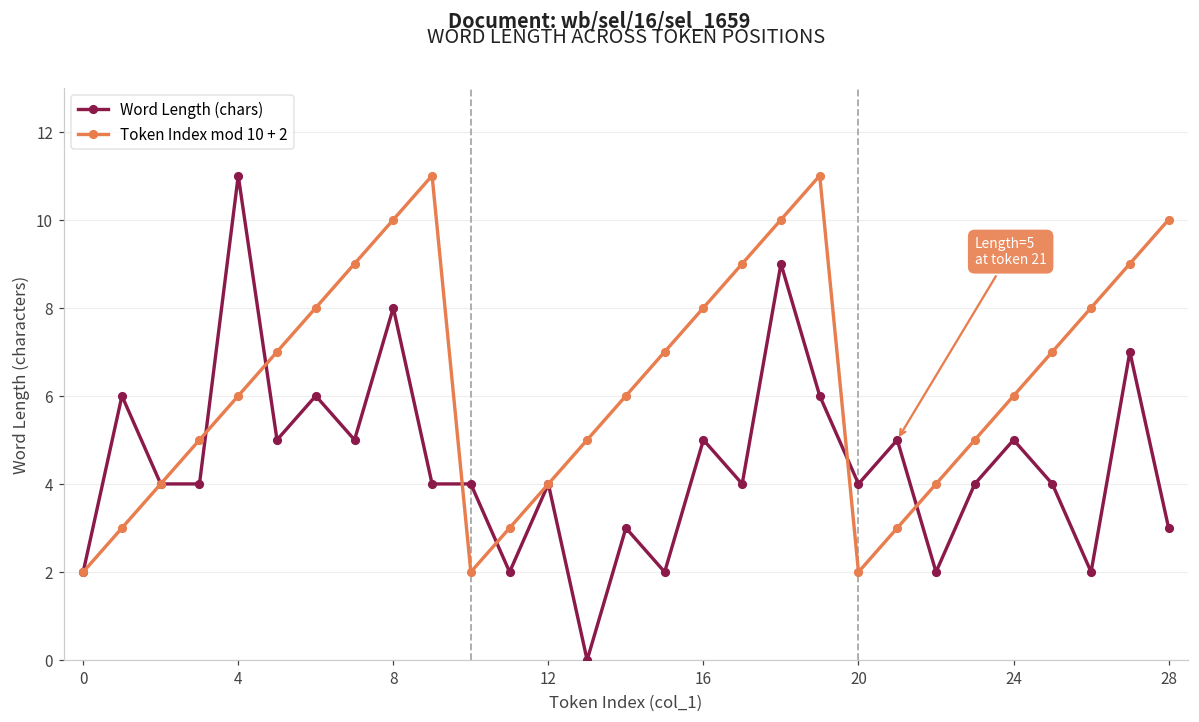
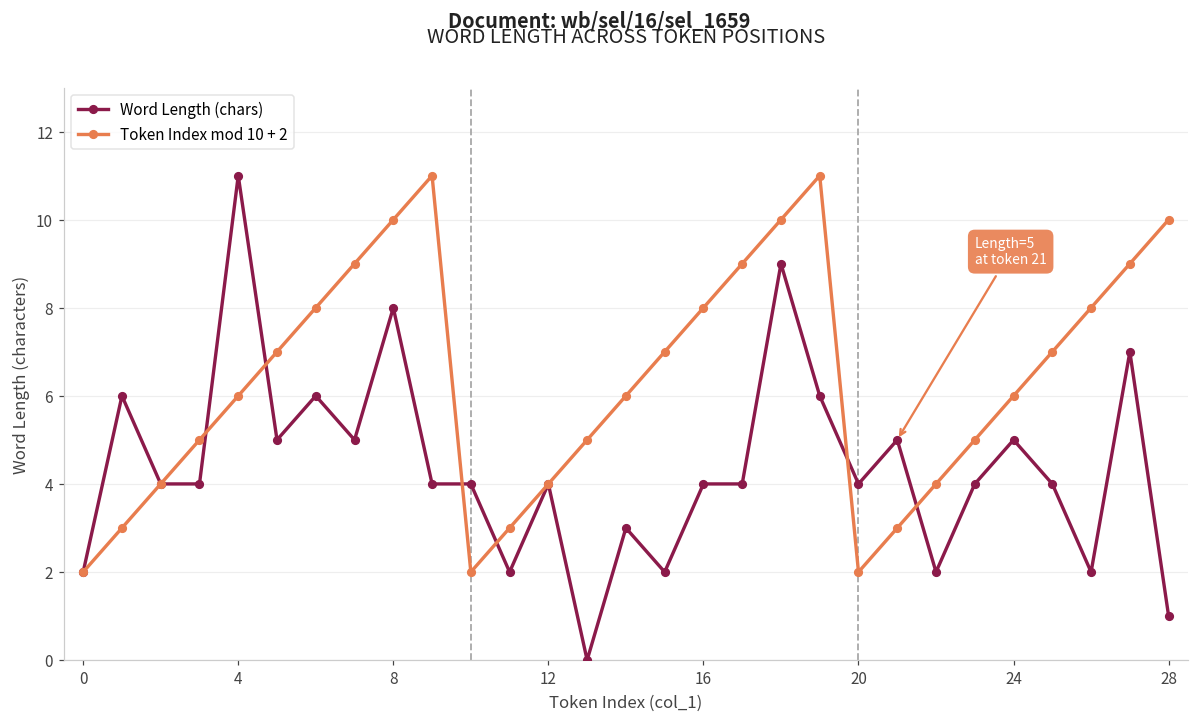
  {
    "Word Length (chars)": {
      "4": 11,
      "8": 8,
-     "16": 5,
+     "16": 4,
      "20": 4,
      "24": 5,
-     "28": 3
+     "28": 1
    },
    "Token Index mod 10 + 2": {
      "4": 6,
      "8": 10,
      "16": 8,
      "20": 2,
      "24": 6,
      "28": 10
    }
  }
